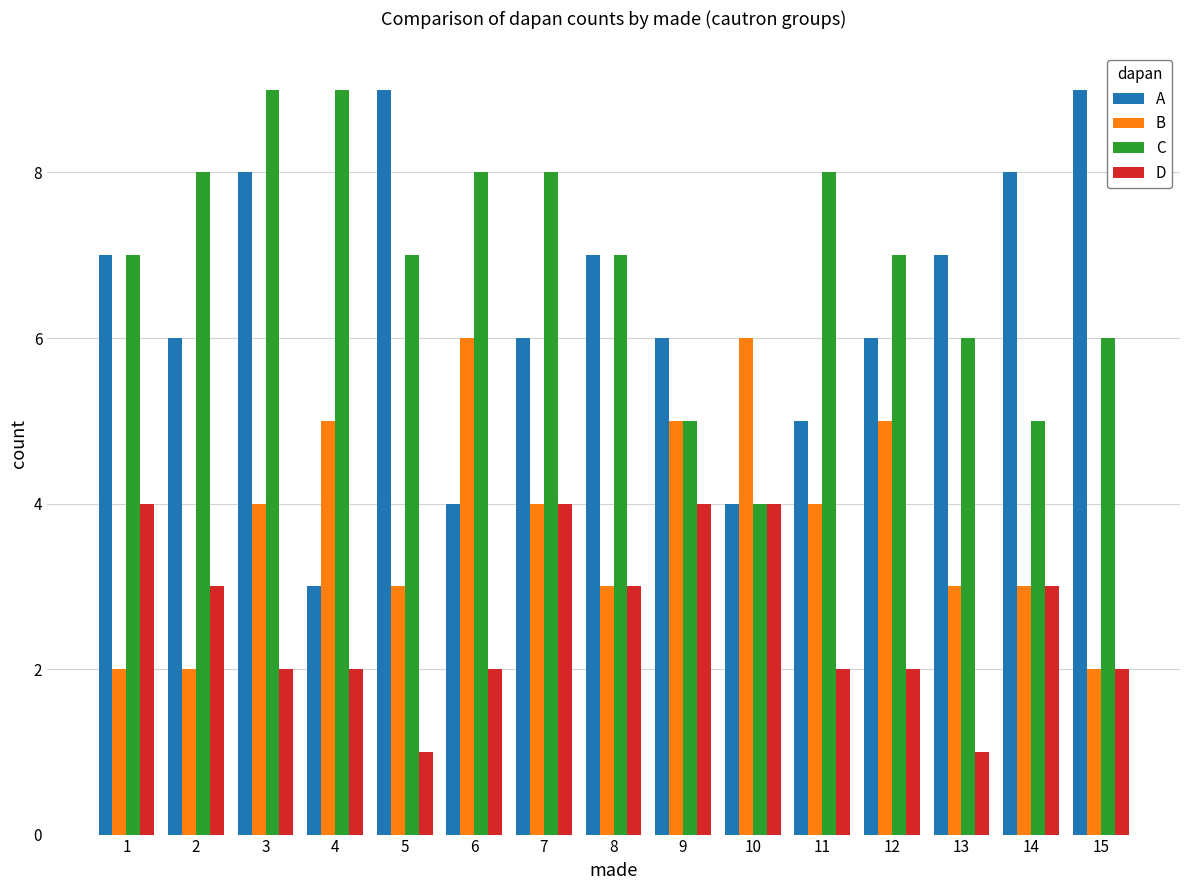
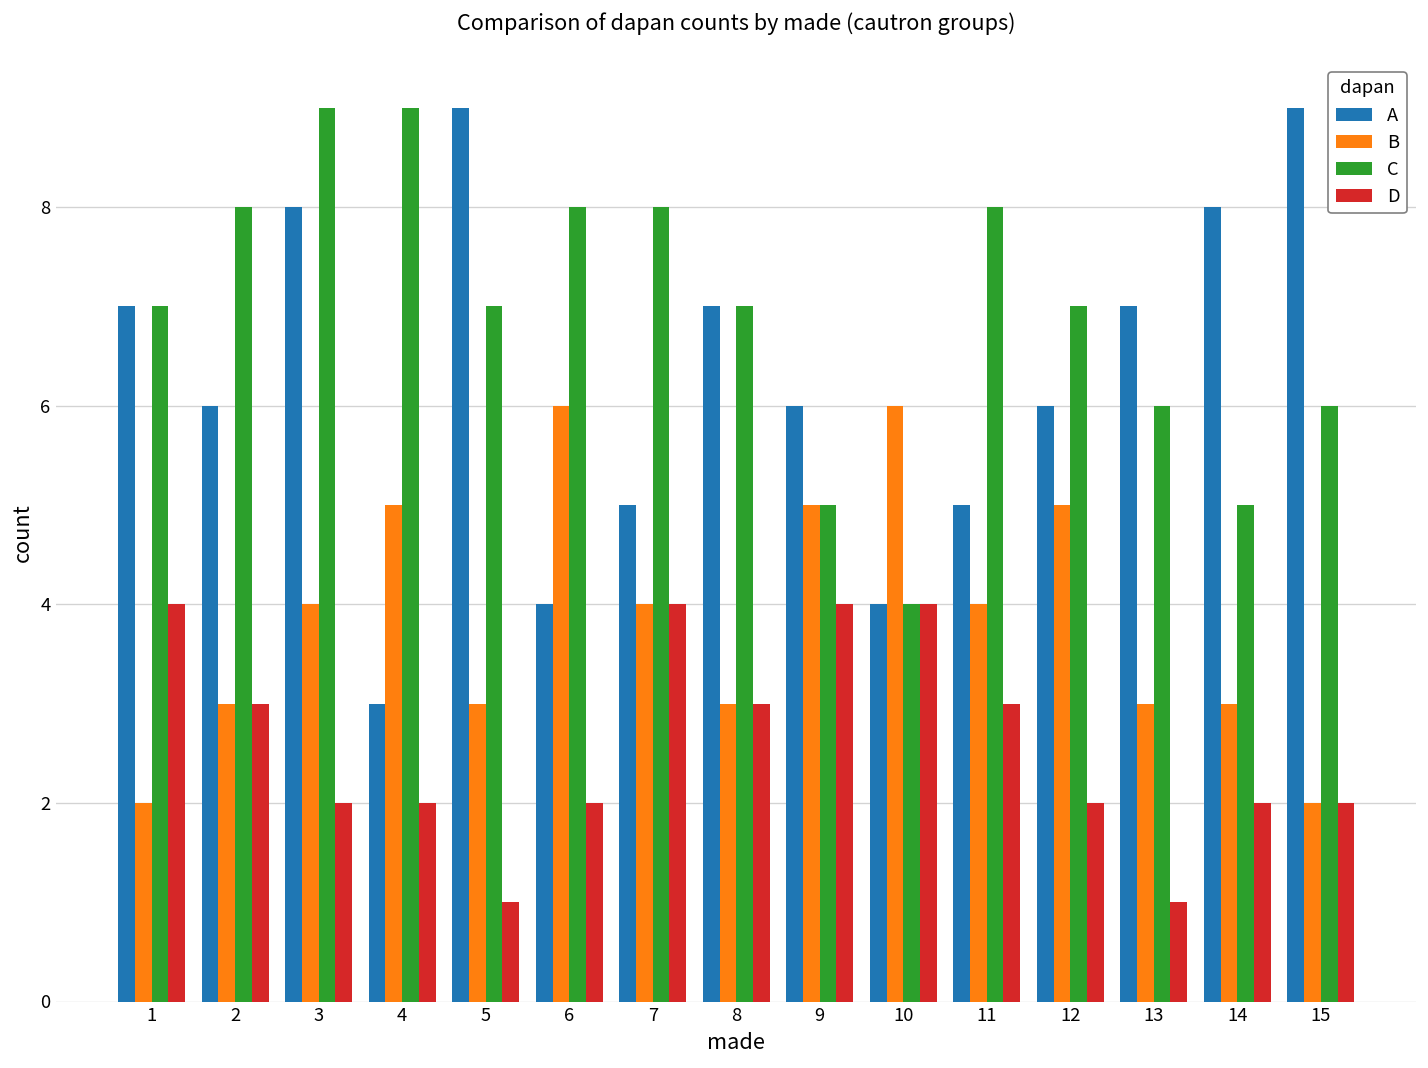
  {
    "A": {
      "1": 7,
      "2": 6,
      "3": 8,
      "4": 3,
      "5": 9,
      "6": 4,
-     "7": 6,
+     "7": 5,
      "8": 7,
      "9": 6,
      "10": 4,
      "11": 5,
      "12": 6,
      "13": 7,
      "14": 8,
      "15": 9
    },
    "B": {
      "1": 2,
-     "2": 2,
+     "2": 3,
      "3": 4,
      "4": 5,
      "5": 3,
      "6": 6,
      "7": 4,
      "8": 3,
      "9": 5,
      "10": 6,
      "11": 4,
      "12": 5,
      "13": 3,
      "14": 3,
      "15": 2
    },
    "C": {
      "1": 7,
      "2": 8,
      "3": 9,
      "4": 9,
      "5": 7,
      "6": 8,
      "7": 8,
      "8": 7,
      "9": 5,
      "10": 4,
      "11": 8,
      "12": 7,
      "13": 6,
      "14": 5,
      "15": 6
    },
    "D": {
      "1": 4,
      "2": 3,
      "3": 2,
      "4": 2,
      "5": 1,
      "6": 2,
      "7": 4,
      "8": 3,
      "9": 4,
      "10": 4,
-     "11": 2,
+     "11": 3,
      "12": 2,
      "13": 1,
-     "14": 3,
+     "14": 2,
      "15": 2
    }
  }
